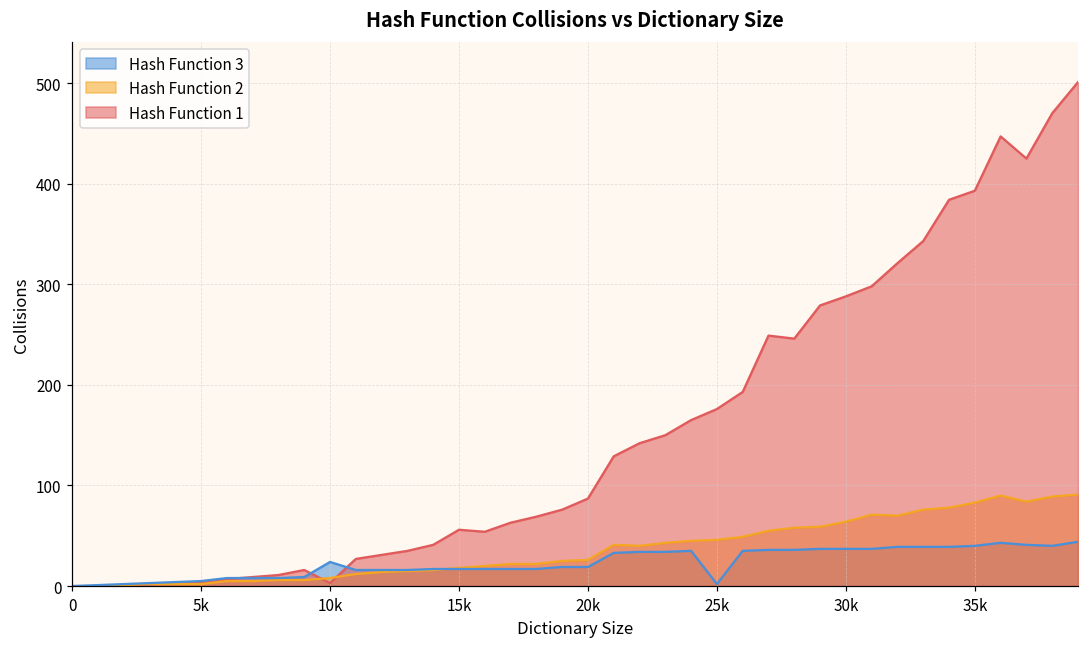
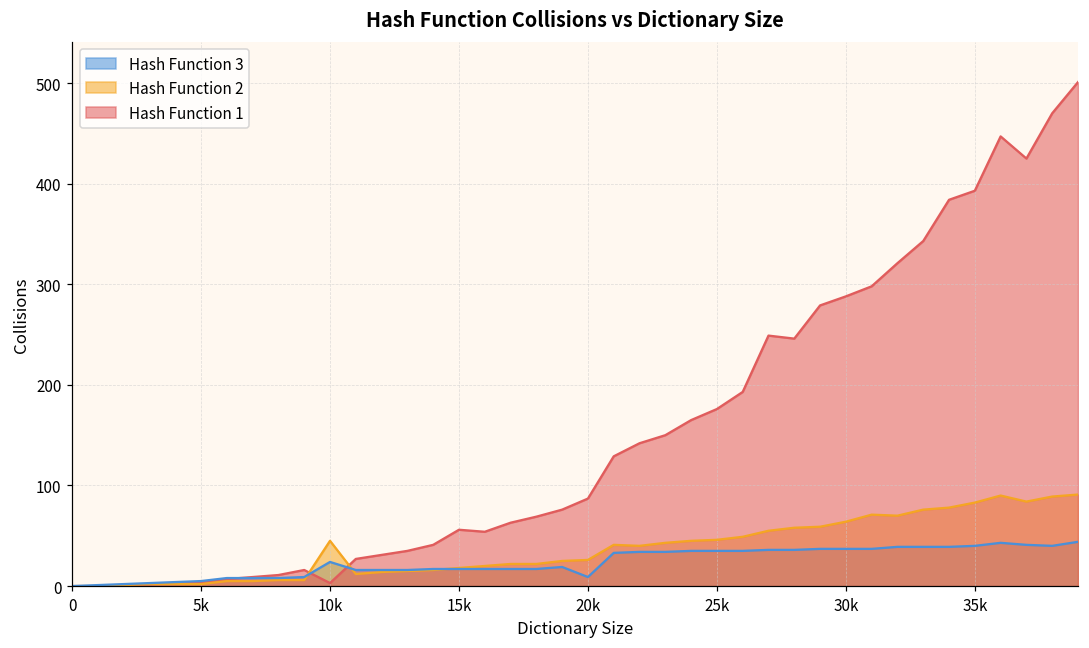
  {
    "Hash Function 3": {
      "10k": 20,
-     "20k": 20,
-     "25k": 0,
+     "20k": 10,
+     "25k": 40,
      "30k": 40,
      "35k": 40
    },
    "Hash Function 2": {
-     "10k": 10,
+     "10k": 50,
      "20k": 30,
      "25k": 50,
      "30k": 60,
      "35k": 80
    },
    "Hash Function 1": {
      "10k": 0,
      "15k": 60,
      "20k": 90,
      "25k": 180,
      "30k": 290,
      "35k": 390
    }
  }
